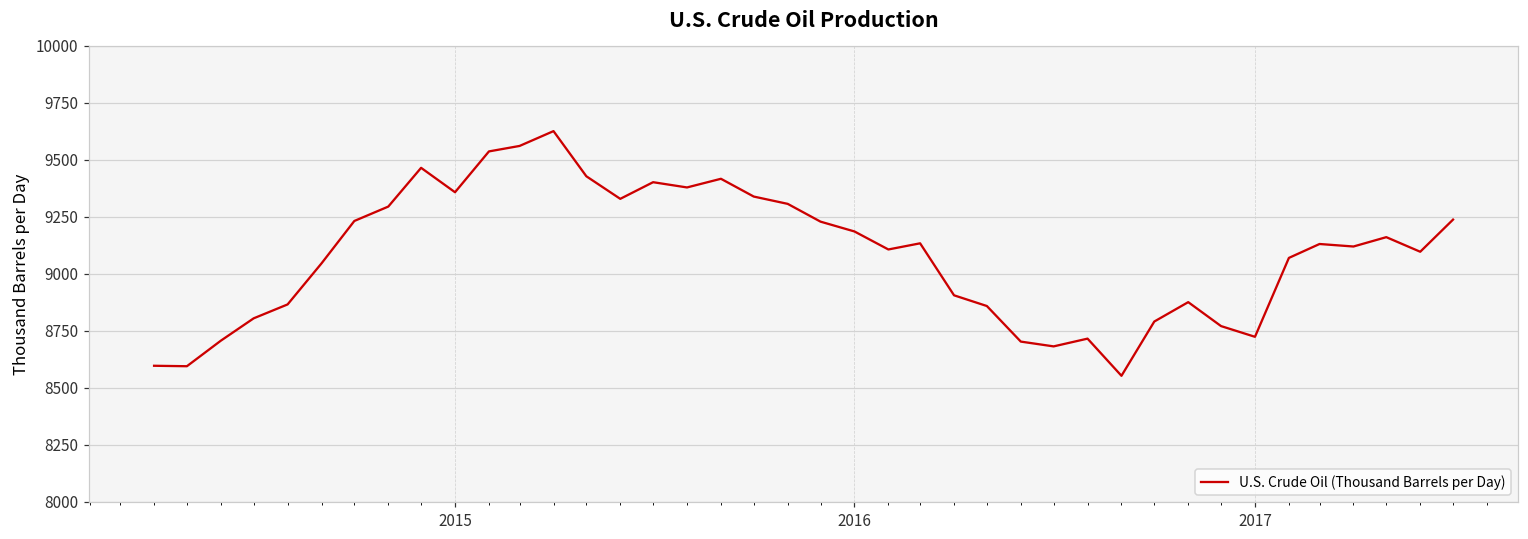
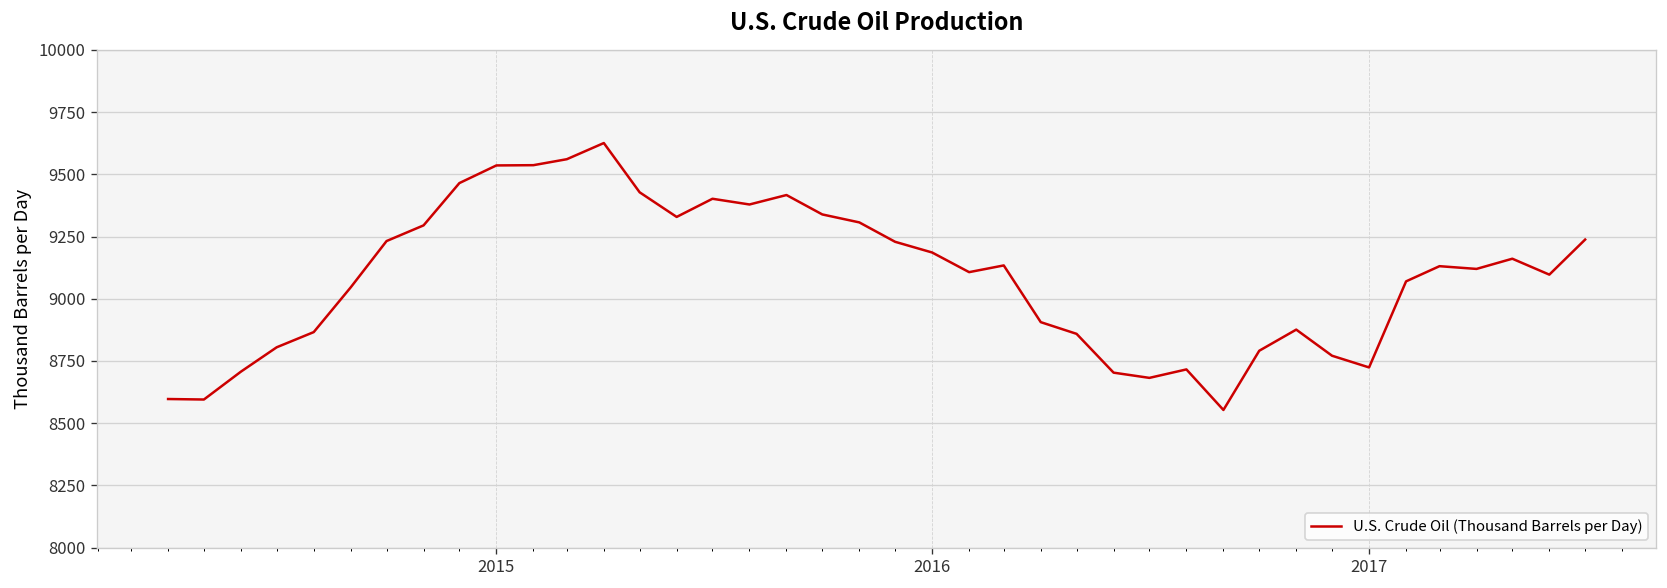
  {
-   "2015": 9360,
+   "2015": 9540,
    "2016": 9190,
    "2017": 8720
  }
